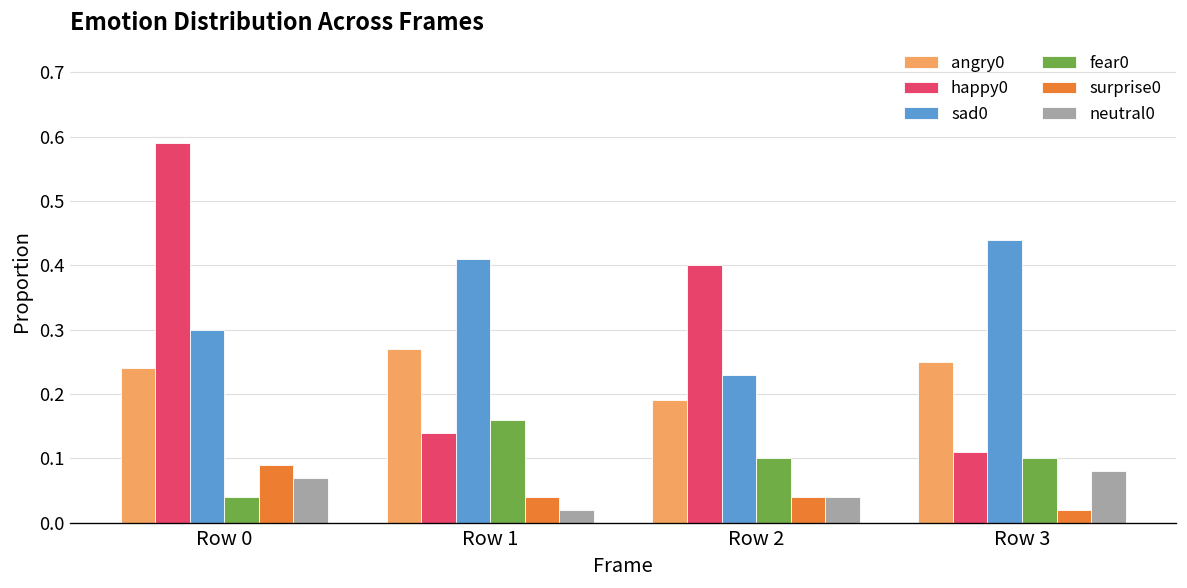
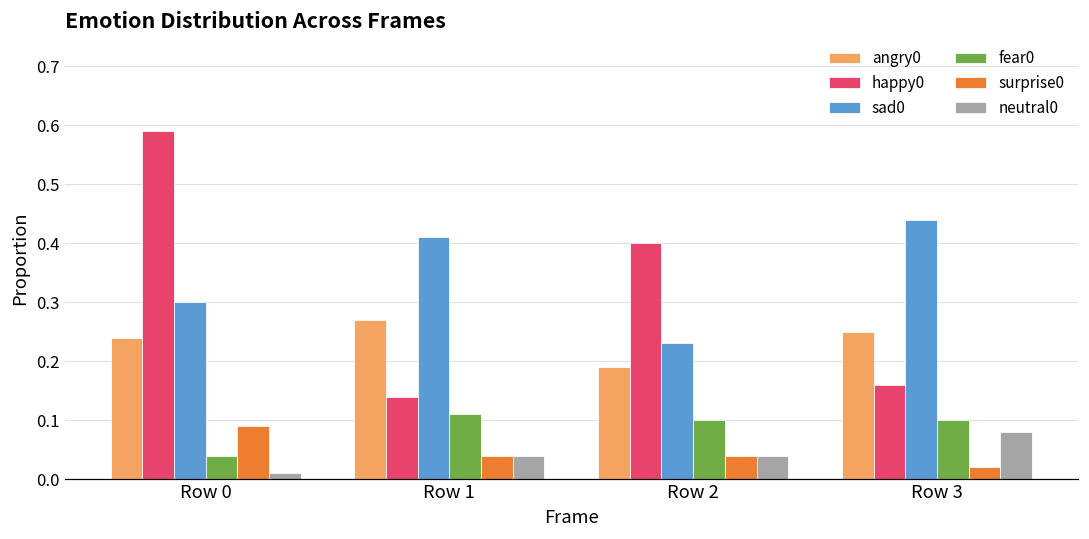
  {
    "angry0": {
      "Row 0": 0.24,
      "Row 1": 0.27,
      "Row 2": 0.19,
      "Row 3": 0.25
    },
    "happy0": {
      "Row 0": 0.59,
      "Row 1": 0.14,
      "Row 2": 0.40,
-     "Row 3": 0.11
+     "Row 3": 0.16
    },
    "sad0": {
      "Row 0": 0.30,
      "Row 1": 0.41,
      "Row 2": 0.23,
      "Row 3": 0.44
    },
    "fear0": {
      "Row 0": 0.04,
-     "Row 1": 0.16,
+     "Row 1": 0.11,
      "Row 2": 0.10,
      "Row 3": 0.10
    },
    "surprise0": {
      "Row 0": 0.09,
      "Row 1": 0.04,
      "Row 2": 0.04,
      "Row 3": 0.02
    },
    "neutral0": {
-     "Row 0": 0.07,
-     "Row 1": 0.02,
+     "Row 0": 0.01,
+     "Row 1": 0.04,
      "Row 2": 0.04,
      "Row 3": 0.08
    }
  }
